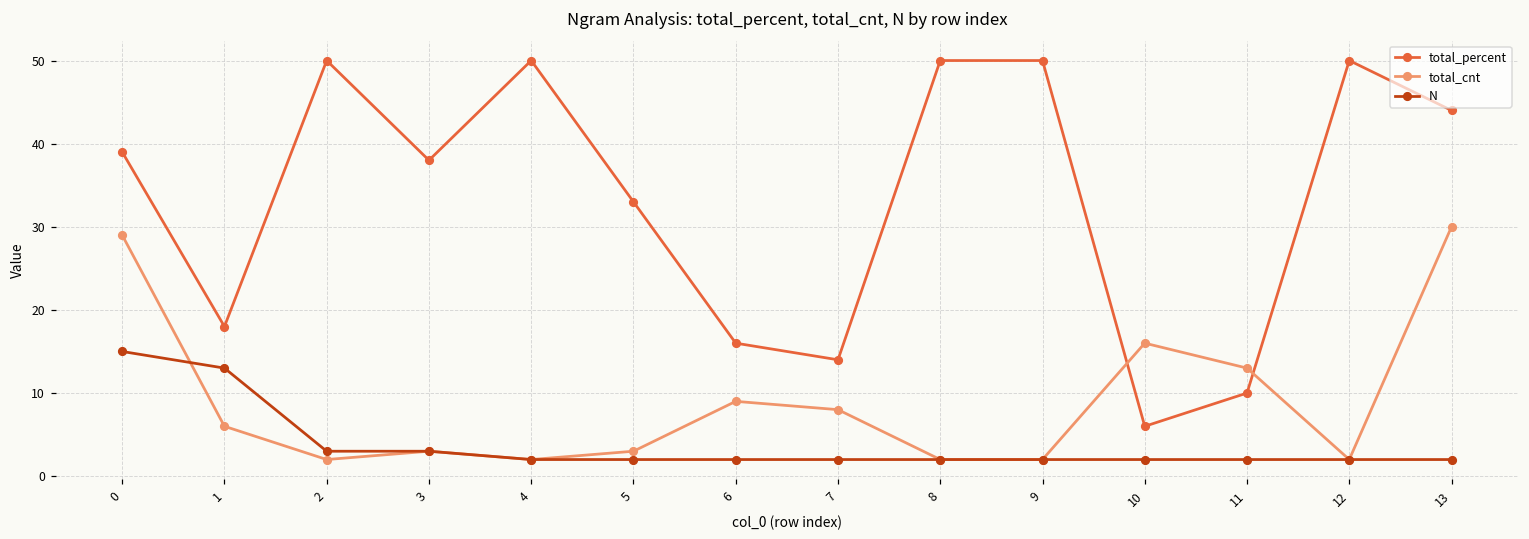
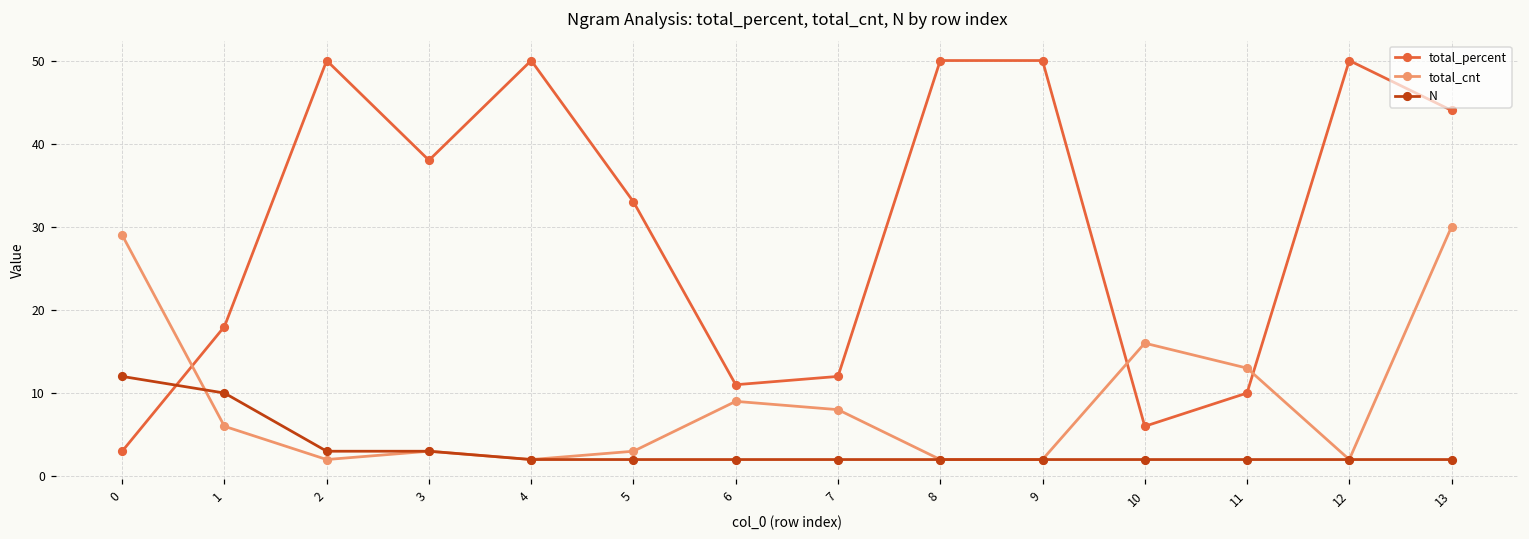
  {
    "total_percent": {
-     "0": 39,
+     "0": 3,
      "1": 18,
      "2": 50,
      "3": 38,
      "4": 50,
      "5": 33,
-     "6": 16,
-     "7": 14,
+     "6": 11,
+     "7": 12,
      "8": 50,
      "9": 50,
      "10": 6,
      "11": 10,
      "12": 50,
      "13": 44
    },
    "total_cnt": {
      "0": 29,
      "1": 6,
      "2": 2,
      "5": 3,
      "6": 9,
      "7": 8,
      "10": 16,
      "11": 13,
      "13": 30
    },
    "N": {
-     "0": 15,
-     "1": 13,
+     "0": 12,
+     "1": 10,
      "2": 3,
      "5": 2,
      "6": 2,
      "7": 2,
      "10": 2,
      "11": 2,
      "13": 2
    }
  }
